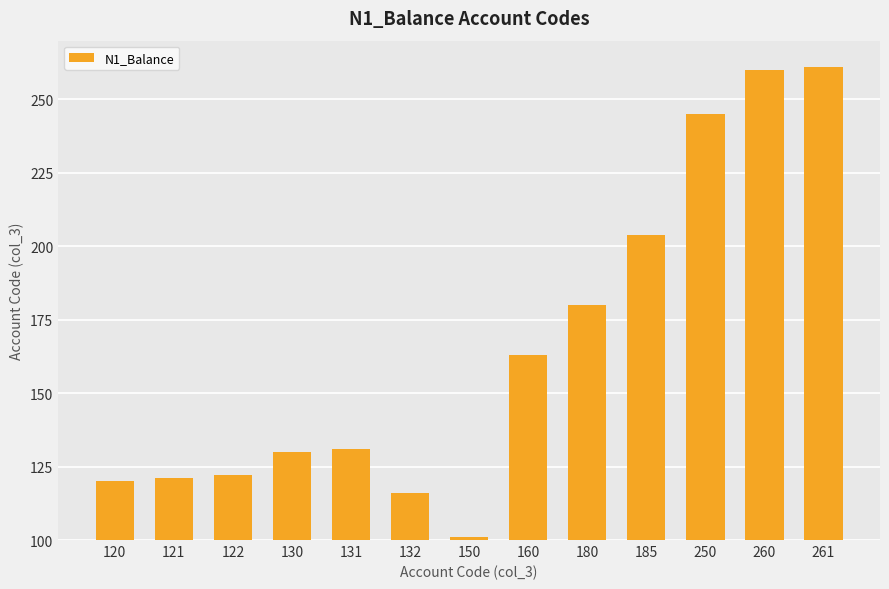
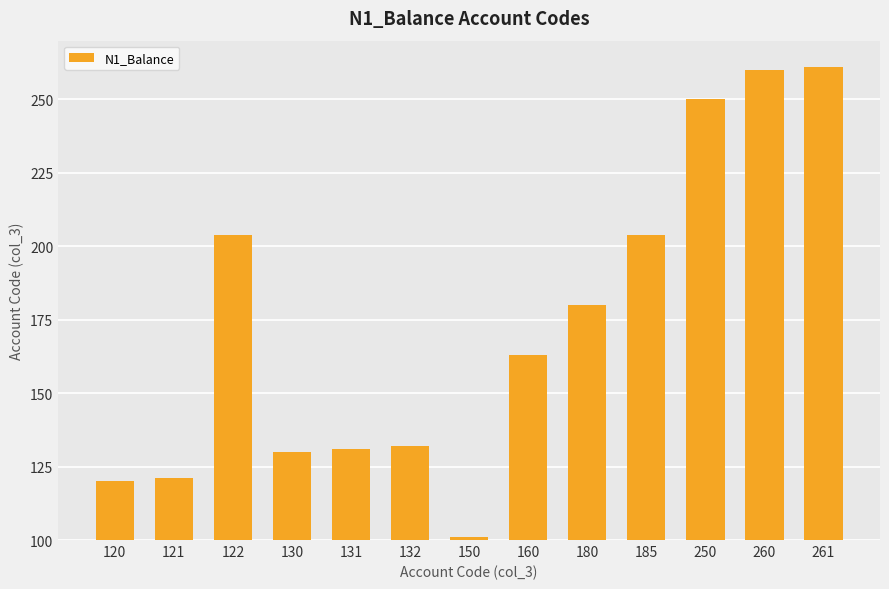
  {
    "120": 120,
    "121": 121,
-   "122": 122,
+   "122": 204,
    "130": 130,
    "131": 131,
-   "132": 116,
+   "132": 132,
    "150": 101,
    "160": 163,
    "180": 180,
    "185": 204,
-   "250": 245,
+   "250": 250,
    "260": 260,
    "261": 261
  }
